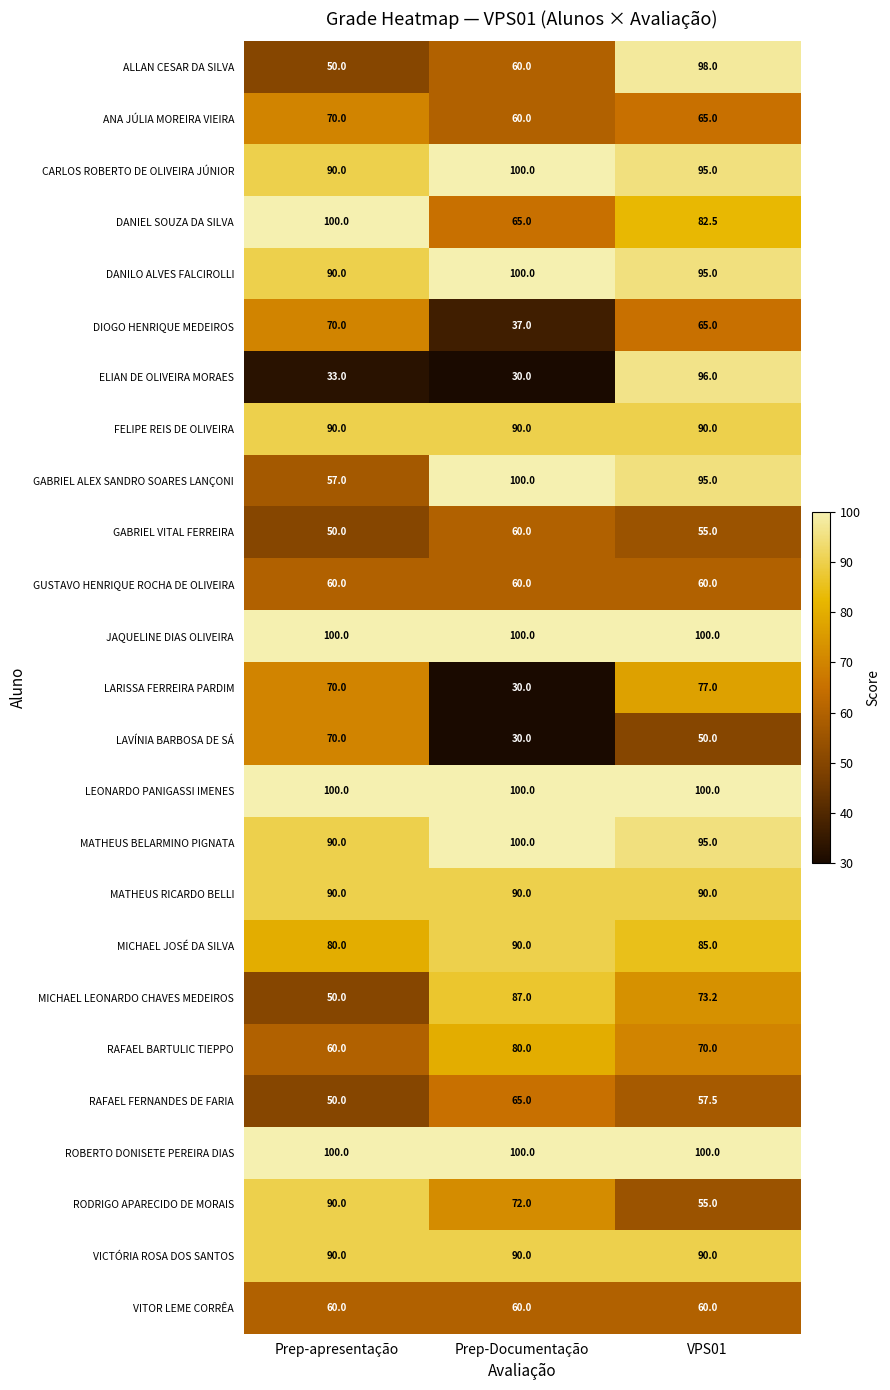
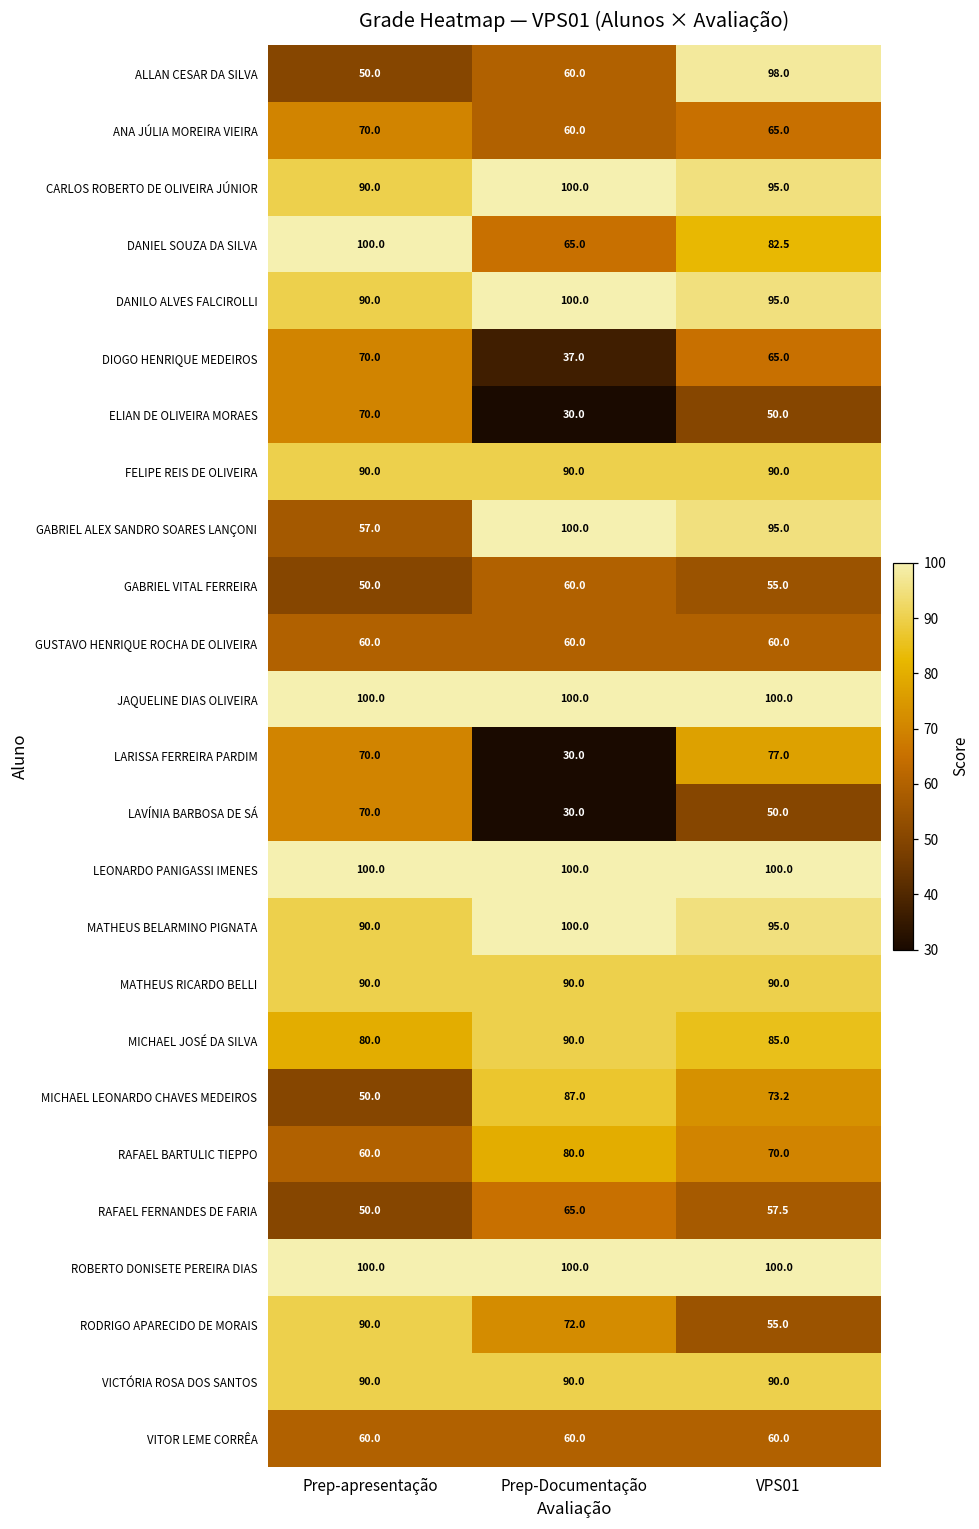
  {
    "ALLAN CESAR DA SILVA": {
      "Prep-apresentação": 50.0,
      "Prep-Documentação": 60.0,
      "VPS01": 98.0
    },
    "ANA JÚLIA MOREIRA VIEIRA": {
      "Prep-apresentação": 70.0,
      "Prep-Documentação": 60.0,
      "VPS01": 65.0
    },
    "CARLOS ROBERTO DE OLIVEIRA JÚNIOR": {
      "Prep-apresentação": 90.0,
      "Prep-Documentação": 100.0,
      "VPS01": 95.0
    },
    "DANIEL SOUZA DA SILVA": {
      "Prep-apresentação": 100.0,
      "Prep-Documentação": 65.0,
      "VPS01": 82.5
    },
    "DANILO ALVES FALCIROLLI": {
      "Prep-apresentação": 90.0,
      "Prep-Documentação": 100.0,
      "VPS01": 95.0
    },
    "DIOGO HENRIQUE MEDEIROS": {
      "Prep-apresentação": 70.0,
      "Prep-Documentação": 37.0,
      "VPS01": 65.0
    },
    "ELIAN DE OLIVEIRA MORAES": {
-     "Prep-apresentação": 33.0,
+     "Prep-apresentação": 70.0,
      "Prep-Documentação": 30.0,
-     "VPS01": 96.0
+     "VPS01": 50.0
    },
    "FELIPE REIS DE OLIVEIRA": {
      "Prep-apresentação": 90.0,
      "Prep-Documentação": 90.0,
      "VPS01": 90.0
    },
    "GABRIEL ALEX SANDRO SOARES LANÇONI": {
      "Prep-apresentação": 57.0,
      "Prep-Documentação": 100.0,
      "VPS01": 95.0
    },
    "GABRIEL VITAL FERREIRA": {
      "Prep-apresentação": 50.0,
      "Prep-Documentação": 60.0,
      "VPS01": 55.0
    },
    "GUSTAVO HENRIQUE ROCHA DE OLIVEIRA": {
      "Prep-apresentação": 60.0,
      "Prep-Documentação": 60.0,
      "VPS01": 60.0
    },
    "JAQUELINE DIAS OLIVEIRA": {
      "Prep-apresentação": 100.0,
      "Prep-Documentação": 100.0,
      "VPS01": 100.0
    },
    "LARISSA FERREIRA PARDIM": {
      "Prep-apresentação": 70.0,
      "Prep-Documentação": 30.0,
      "VPS01": 77.0
    },
    "LAVÍNIA BARBOSA DE SÁ": {
      "Prep-apresentação": 70.0,
      "Prep-Documentação": 30.0,
      "VPS01": 50.0
    },
    "LEONARDO PANIGASSI IMENES": {
      "Prep-apresentação": 100.0,
      "Prep-Documentação": 100.0,
      "VPS01": 100.0
    },
    "MATHEUS BELARMINO PIGNATA": {
      "Prep-apresentação": 90.0,
      "Prep-Documentação": 100.0,
      "VPS01": 95.0
    },
    "MATHEUS RICARDO BELLI": {
      "Prep-apresentação": 90.0,
      "Prep-Documentação": 90.0,
      "VPS01": 90.0
    },
    "MICHAEL JOSÉ DA SILVA": {
      "Prep-apresentação": 80.0,
      "Prep-Documentação": 90.0,
      "VPS01": 85.0
    },
    "MICHAEL LEONARDO CHAVES MEDEIROS": {
      "Prep-apresentação": 50.0,
      "Prep-Documentação": 87.0,
      "VPS01": 73.2
    },
    "RAFAEL BARTULIC TIEPPO": {
      "Prep-apresentação": 60.0,
      "Prep-Documentação": 80.0,
      "VPS01": 70.0
    },
    "RAFAEL FERNANDES DE FARIA": {
      "Prep-apresentação": 50.0,
      "Prep-Documentação": 65.0,
      "VPS01": 57.5
    },
    "ROBERTO DONISETE PEREIRA DIAS": {
      "Prep-apresentação": 100.0,
      "Prep-Documentação": 100.0,
      "VPS01": 100.0
    },
    "RODRIGO APARECIDO DE MORAIS": {
      "Prep-apresentação": 90.0,
      "Prep-Documentação": 72.0,
      "VPS01": 55.0
    },
    "VICTÓRIA ROSA DOS SANTOS": {
      "Prep-apresentação": 90.0,
      "Prep-Documentação": 90.0,
      "VPS01": 90.0
    },
    "VITOR LEME CORRÊA": {
      "Prep-apresentação": 60.0,
      "Prep-Documentação": 60.0,
      "VPS01": 60.0
    }
  }
